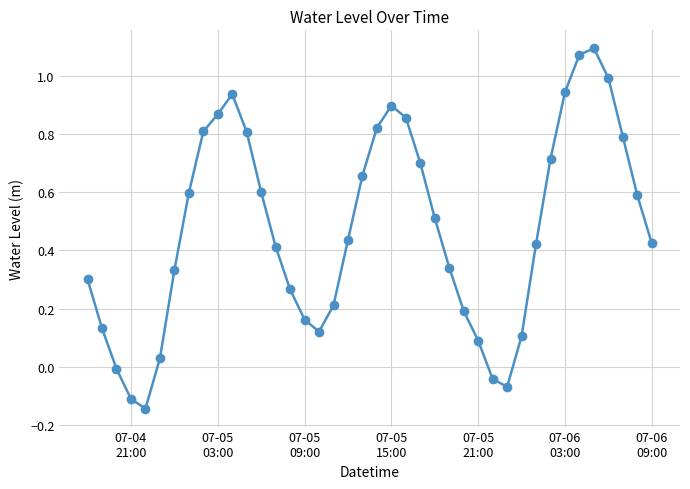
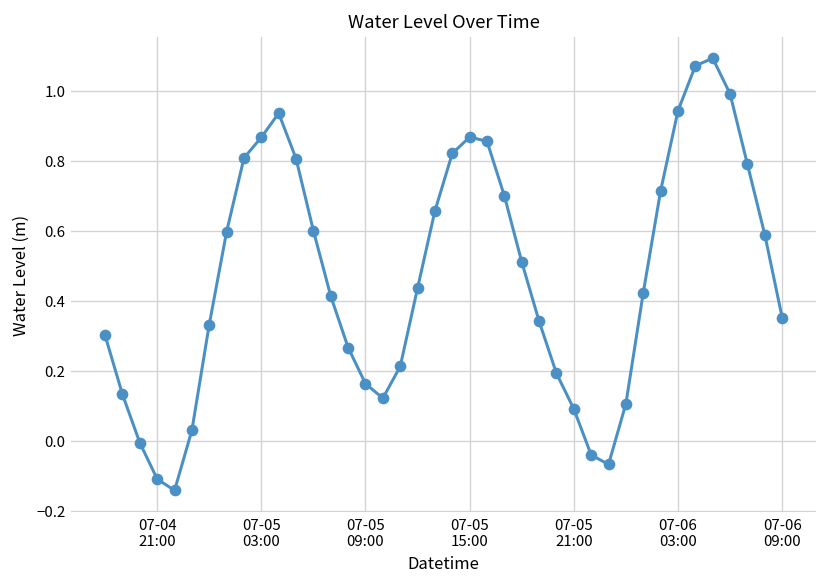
  {
    "07-04 21:00": -0.11,
    "07-05 03:00": 0.87,
    "07-05 09:00": 0.16,
-   "07-05 15:00": 0.90,
+   "07-05 15:00": 0.87,
    "07-05 21:00": 0.09,
    "07-06 03:00": 0.94,
-   "07-06 09:00": 0.42
+   "07-06 09:00": 0.35
  }
